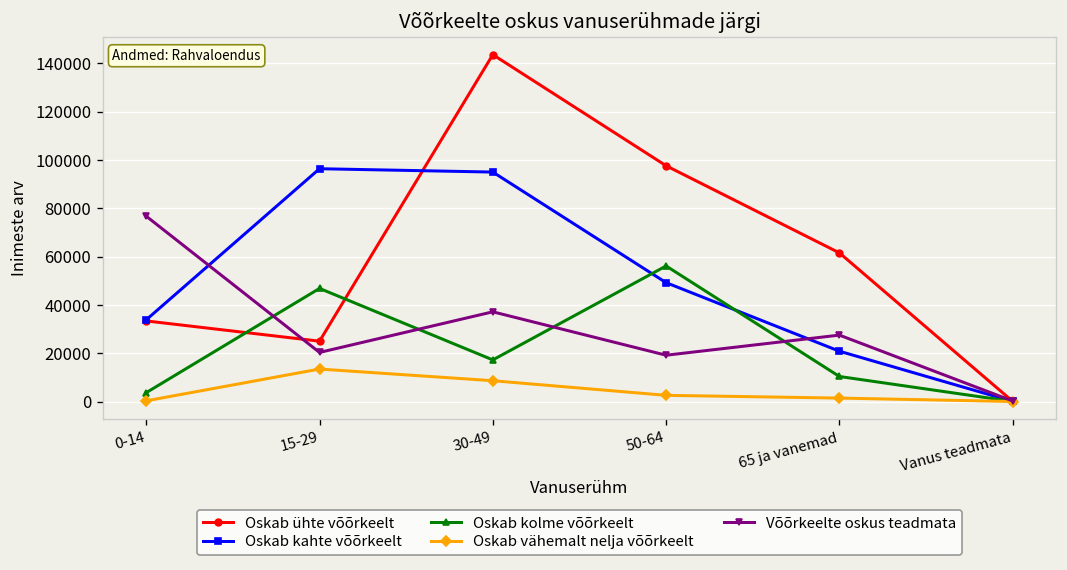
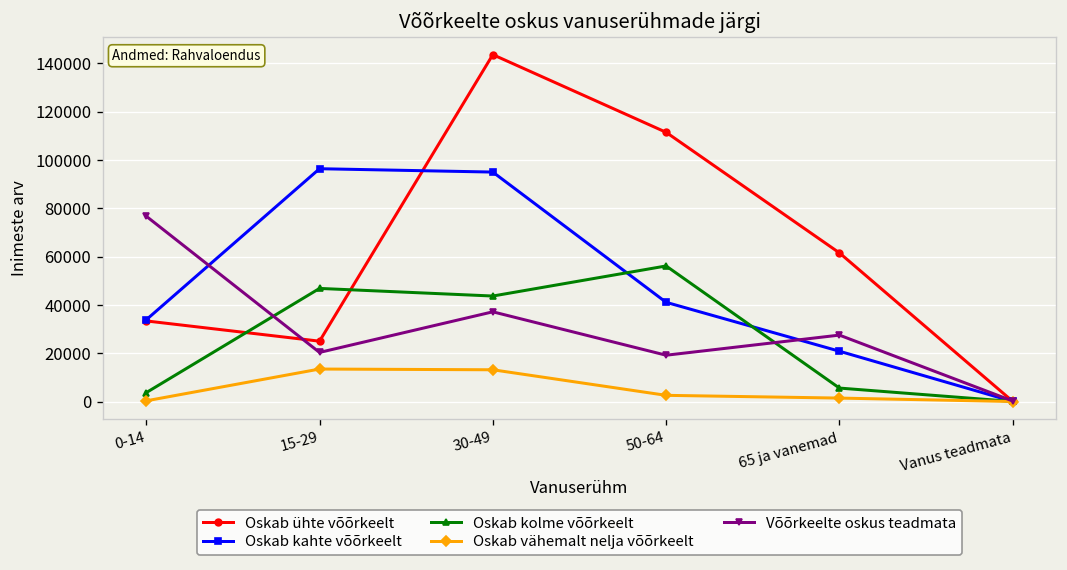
  {
    "Oskab ühte võõrkeelt": {
      "15-29": 25000,
      "30-49": 144000,
-     "50-64": 98000,
+     "50-64": 111000,
      "65 ja vanemad": 62000
    },
    "Oskab kahte võõrkeelt": {
      "15-29": 96000,
      "30-49": 95000,
-     "50-64": 49000,
+     "50-64": 41000,
      "65 ja vanemad": 21000
    },
    "Oskab kolme võõrkeelt": {
      "0-14": 4000,
      "15-29": 47000,
-     "30-49": 17000,
+     "30-49": 44000,
      "50-64": 56000,
-     "65 ja vanemad": 10000
+     "65 ja vanemad": 6000
    },
    "Oskab vähemalt nelja võõrkeelt": {
      "0-14": 0,
      "15-29": 13000,
-     "30-49": 9000,
+     "30-49": 13000,
      "50-64": 3000,
      "65 ja vanemad": 1000
    },
    "Võõrkeelte oskus teadmata": {
      "0-14": 77000,
      "15-29": 20000,
      "30-49": 37000,
      "50-64": 19000,
      "65 ja vanemad": 27000
    }
  }
